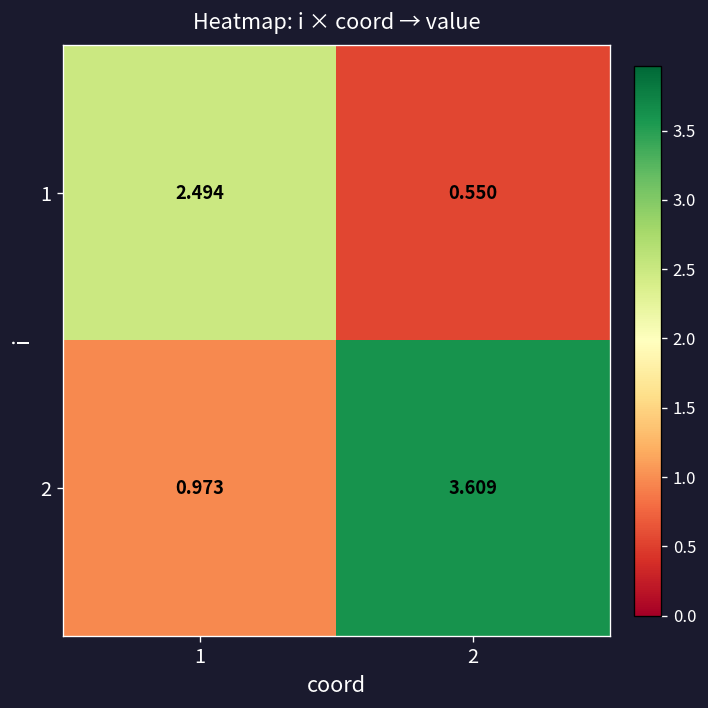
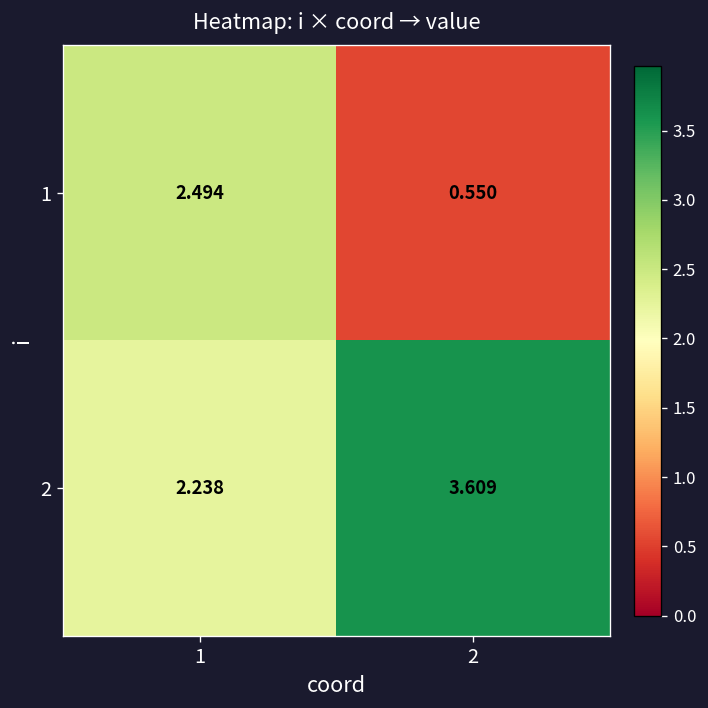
  {
    "1": {
      "1": 2.494,
      "2": 0.550
    },
    "2": {
-     "1": 0.973,
+     "1": 2.238,
      "2": 3.609
    }
  }
